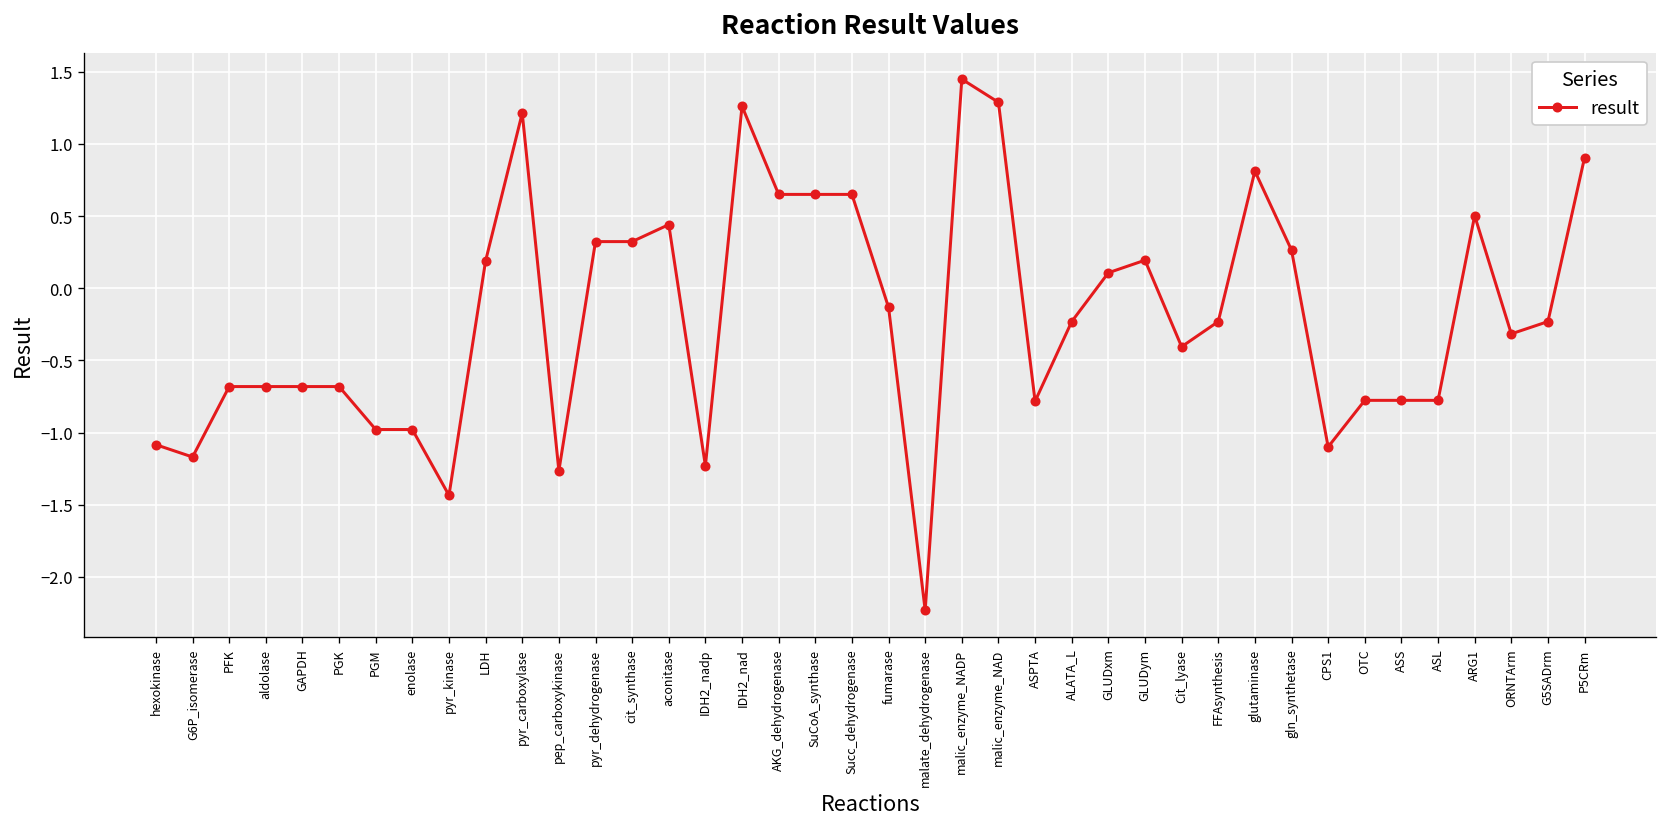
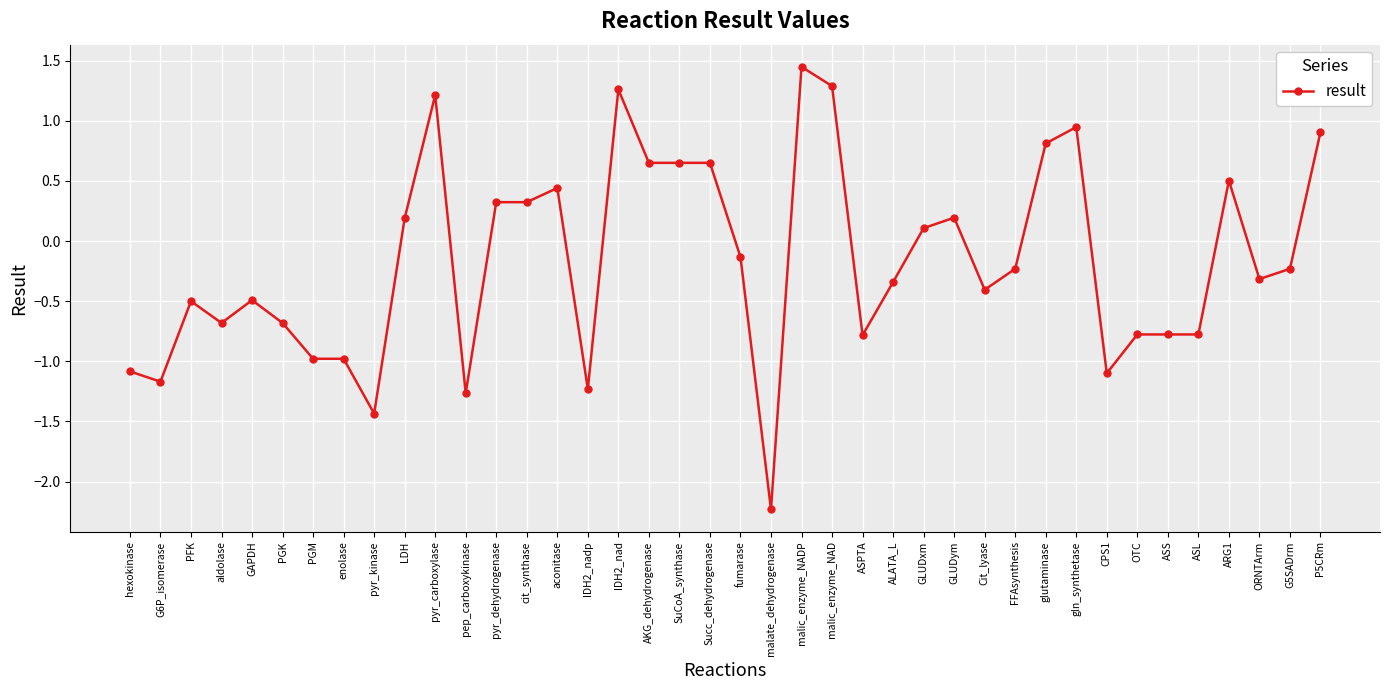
  {
    "hexokinase": -1.08,
    "G6P_isomerase": -1.17,
-   "PFK": -0.68,
+   "PFK": -0.50,
    "aldolase": -0.68,
-   "GAPDH": -0.68,
+   "GAPDH": -0.49,
    "PGK": -0.68,
    "PGM": -0.98,
    "enolase": -0.98,
    "pyr_kinase": -1.43,
    "LDH": 0.19,
    "pyr_carboxylase": 1.21,
    "pep_carboxykinase": -1.26,
    "pyr_dehydrogenase": 0.32,
    "cit_synthase": 0.32,
    "aconitase": 0.44,
    "IDH2_nadp": -1.23,
    "IDH2_nad": 1.26,
    "AKG_dehydrogenase": 0.65,
    "SuCoA_synthase": 0.65,
    "Succ_dehydrogenase": 0.65,
    "fumarase": -0.13,
    "malate_dehydrogenase": -2.23,
    "malic_enzyme_NADP": 1.45,
    "malic_enzyme_NAD": 1.29,
    "ASPTA": -0.78,
-   "ALATA_L": -0.23,
+   "ALATA_L": -0.34,
    "GLUDxm": 0.11,
    "GLUDym": 0.19,
    "Cit_lyase": -0.40,
    "FFAsynthesis": -0.23,
    "glutaminase": 0.81,
-   "gln_synthetase": 0.26,
+   "gln_synthetase": 0.95,
    "CPS1": -1.10,
    "OTC": -0.78,
    "ASS": -0.78,
    "ASL": -0.78,
    "ARG1": 0.50,
    "ORNTArm": -0.32,
    "G5SADrm": -0.23,
    "P5CRm": 0.91
  }
